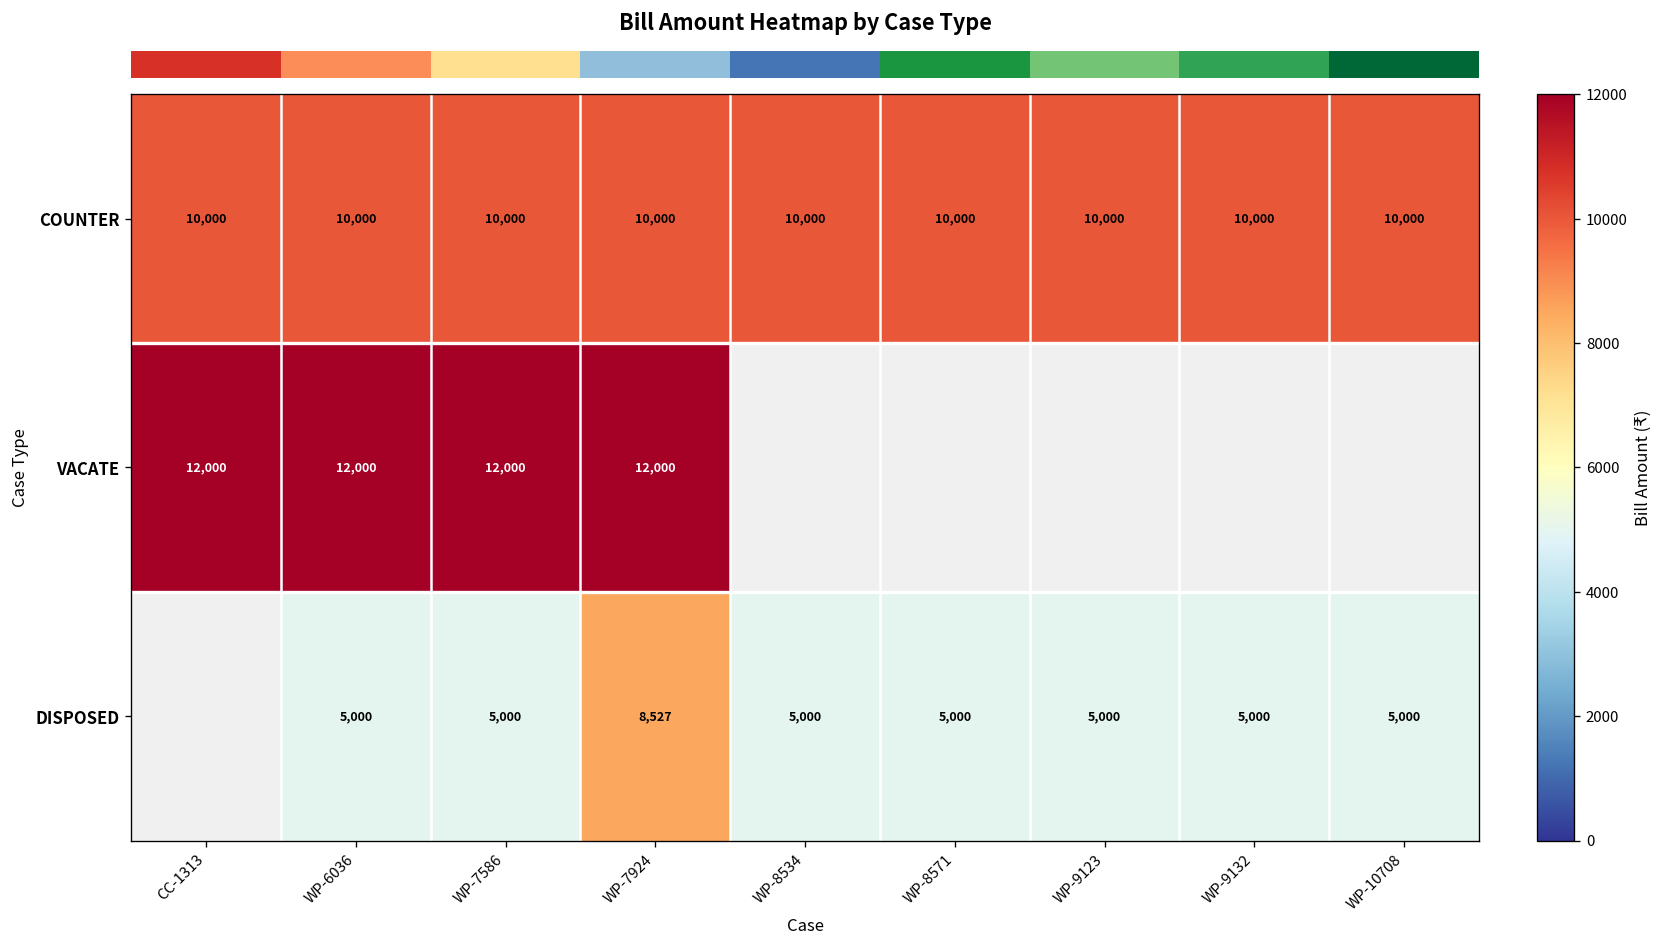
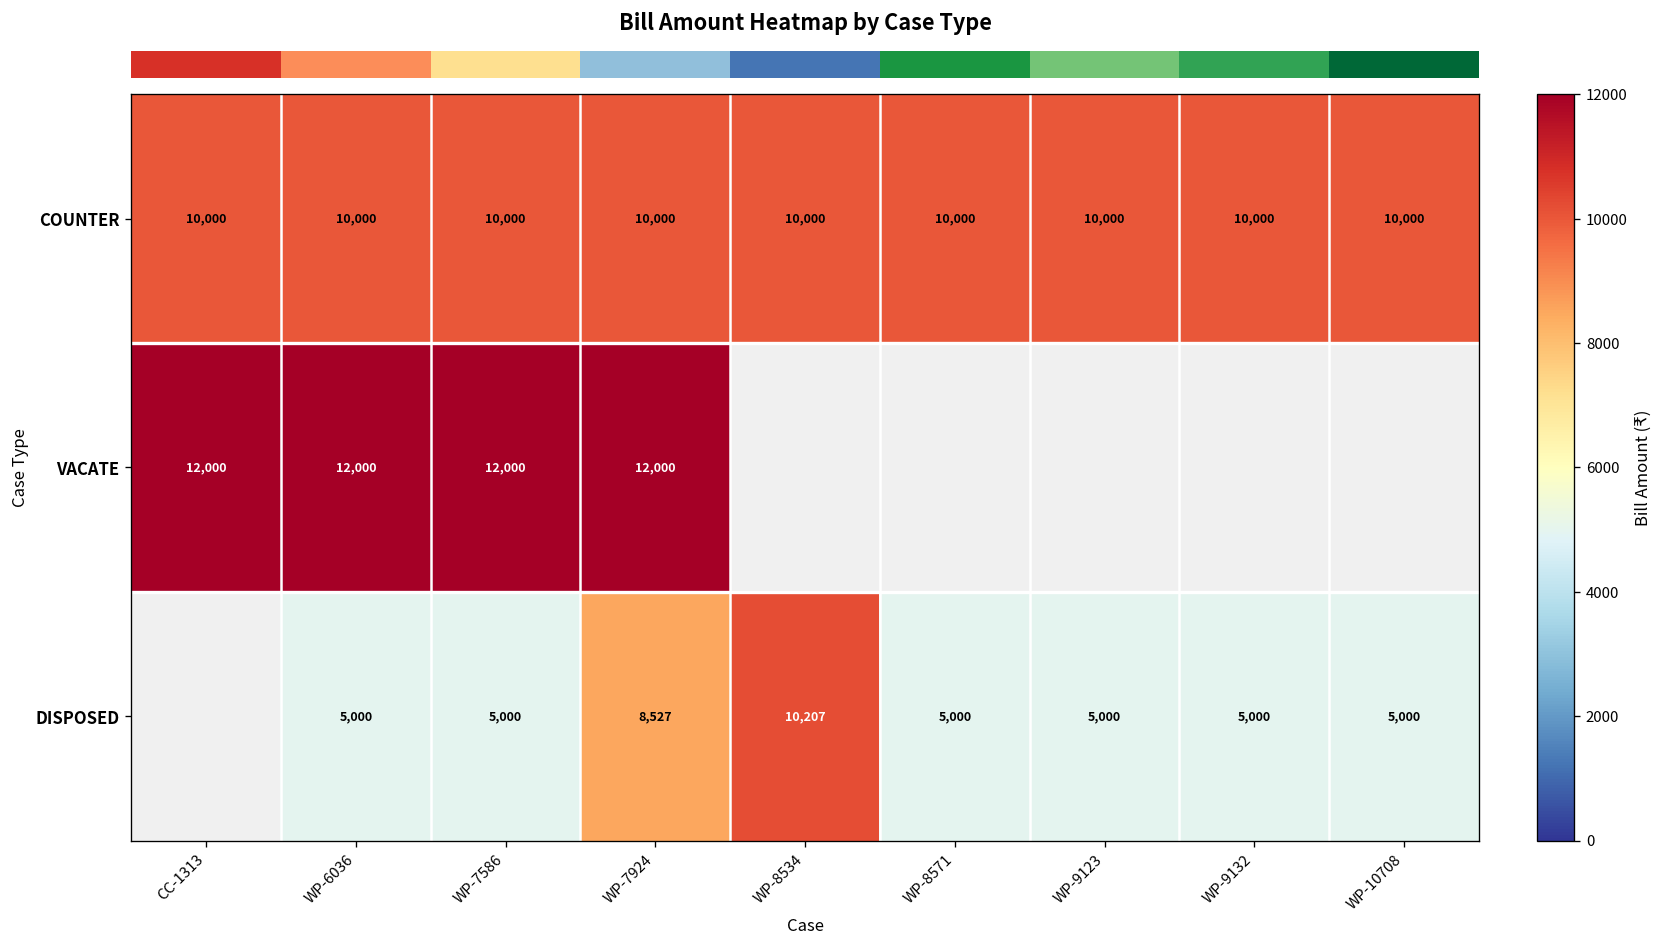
  {
    "COUNTER": {
      "CC-1313": "10,000",
      "WP-6036": "10,000",
      "WP-7586": "10,000",
      "WP-7924": "10,000",
      "WP-8534": "10,000",
      "WP-8571": "10,000",
      "WP-9123": "10,000",
      "WP-9132": "10,000",
      "WP-10708": "10,000"
    },
    "VACATE": {
      "CC-1313": "12,000",
      "WP-6036": "12,000",
      "WP-7586": "12,000",
      "WP-7924": "12,000"
    },
    "DISPOSED": {
      "WP-6036": "5,000",
      "WP-7586": "5,000",
      "WP-7924": "8,527",
-     "WP-8534": "5,000",
+     "WP-8534": "10,207",
      "WP-8571": "5,000",
      "WP-9123": "5,000",
      "WP-9132": "5,000",
      "WP-10708": "5,000"
    }
  }
